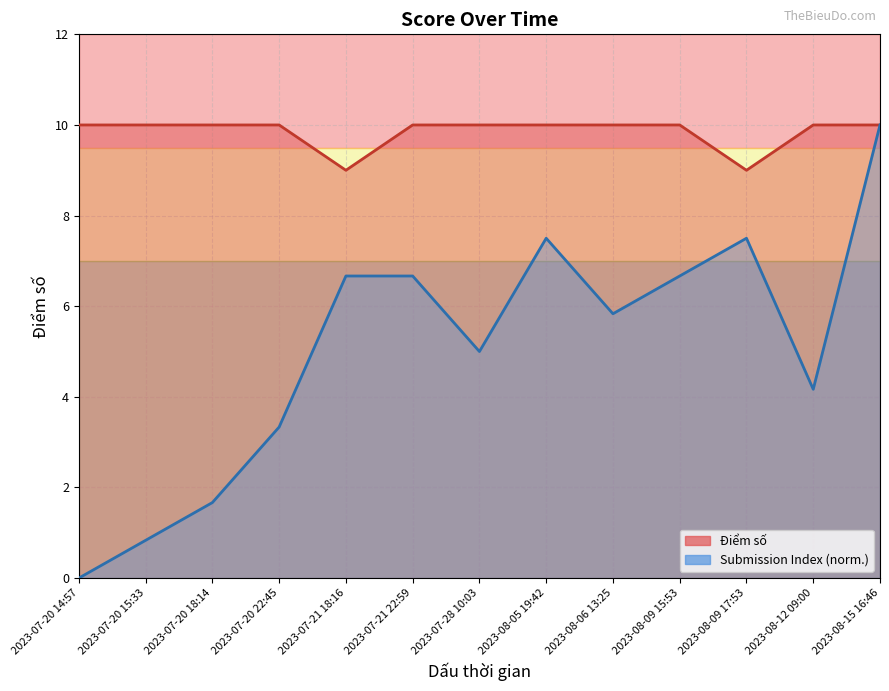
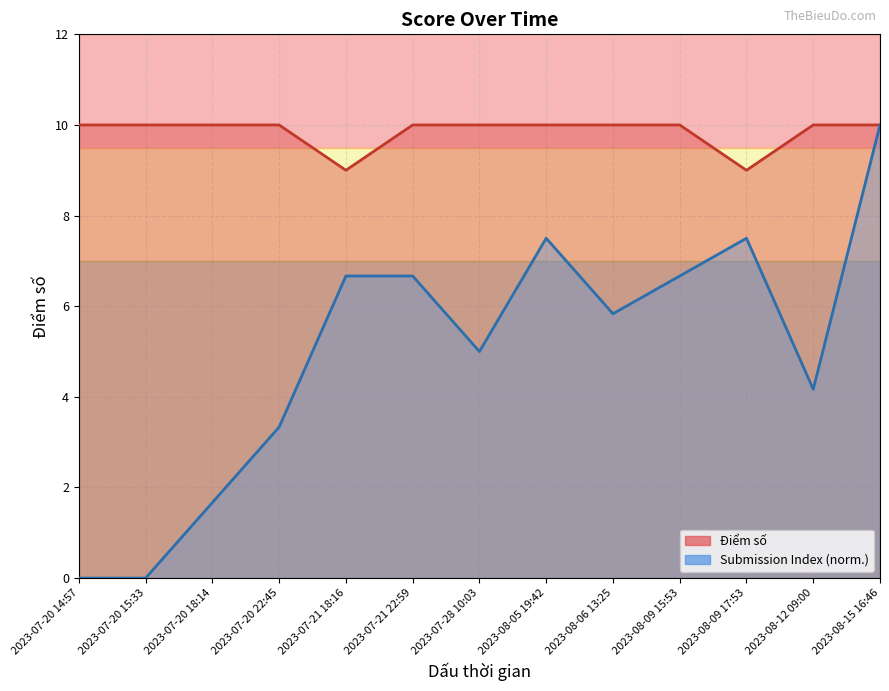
  {
    "Điểm số": {
      "2023-07-20 14:57": 10.0,
      "2023-07-20 15:33": 10.0,
      "2023-07-20 18:14": 10.0,
      "2023-07-20 22:45": 10.0,
      "2023-07-21 18:16": 9.0,
      "2023-07-21 22:59": 10.0,
      "2023-07-28 10:03": 10.0,
      "2023-08-05 19:42": 10.0,
      "2023-08-06 13:25": 10.0,
      "2023-08-09 15:53": 10.0,
      "2023-08-09 17:53": 9.0,
      "2023-08-12 09:00": 10.0
    },
    "Submission Index (norm.)": {
      "2023-07-20 14:57": 0.0,
-     "2023-07-20 15:33": 0.8,
+     "2023-07-20 15:33": 0.0,
      "2023-07-20 18:14": 1.7,
      "2023-07-20 22:45": 3.3,
      "2023-07-21 18:16": 6.7,
      "2023-07-21 22:59": 6.7,
      "2023-07-28 10:03": 5.0,
      "2023-08-05 19:42": 7.5,
      "2023-08-06 13:25": 5.8,
      "2023-08-09 15:53": 6.7,
      "2023-08-09 17:53": 7.5,
      "2023-08-12 09:00": 4.2
    }
  }
